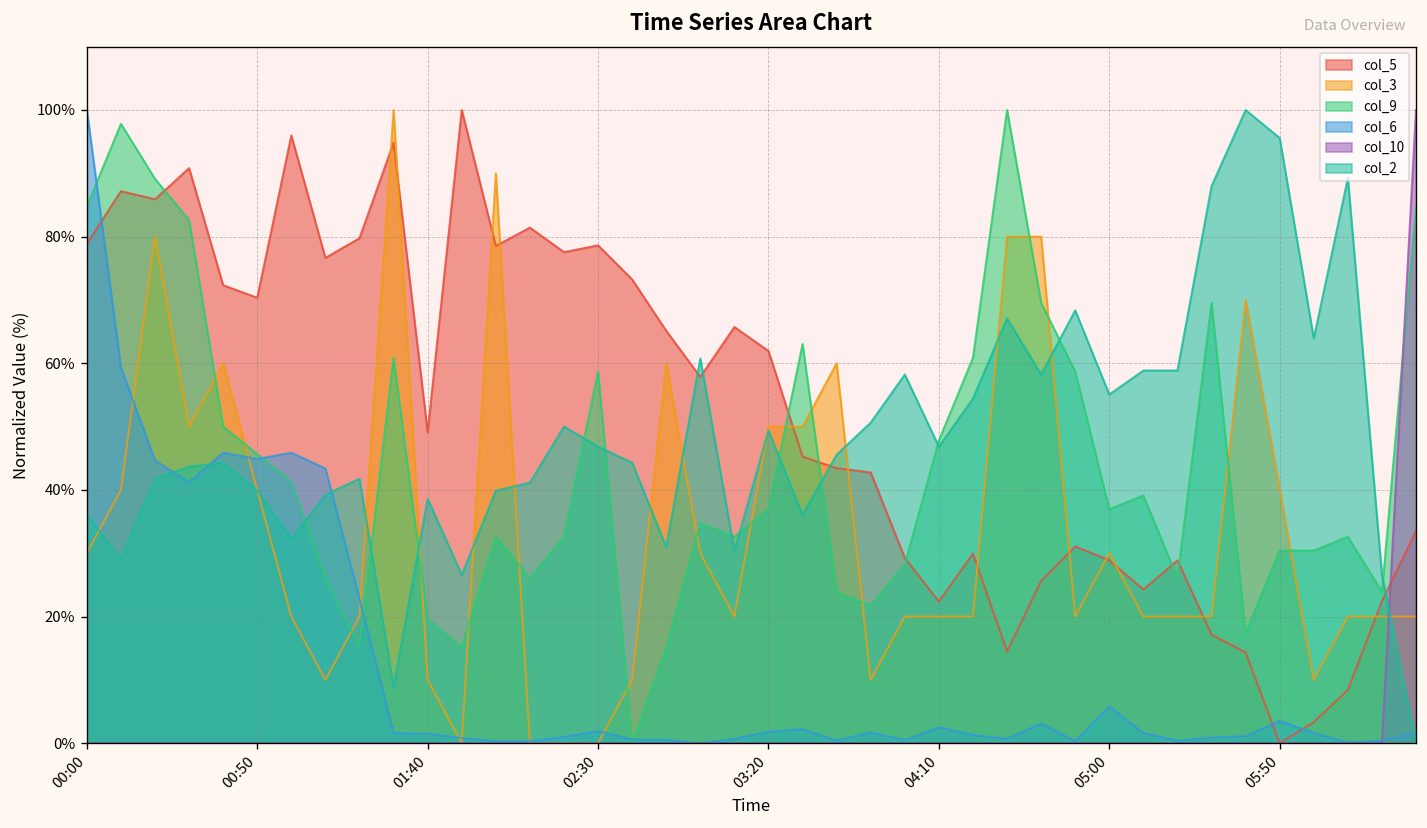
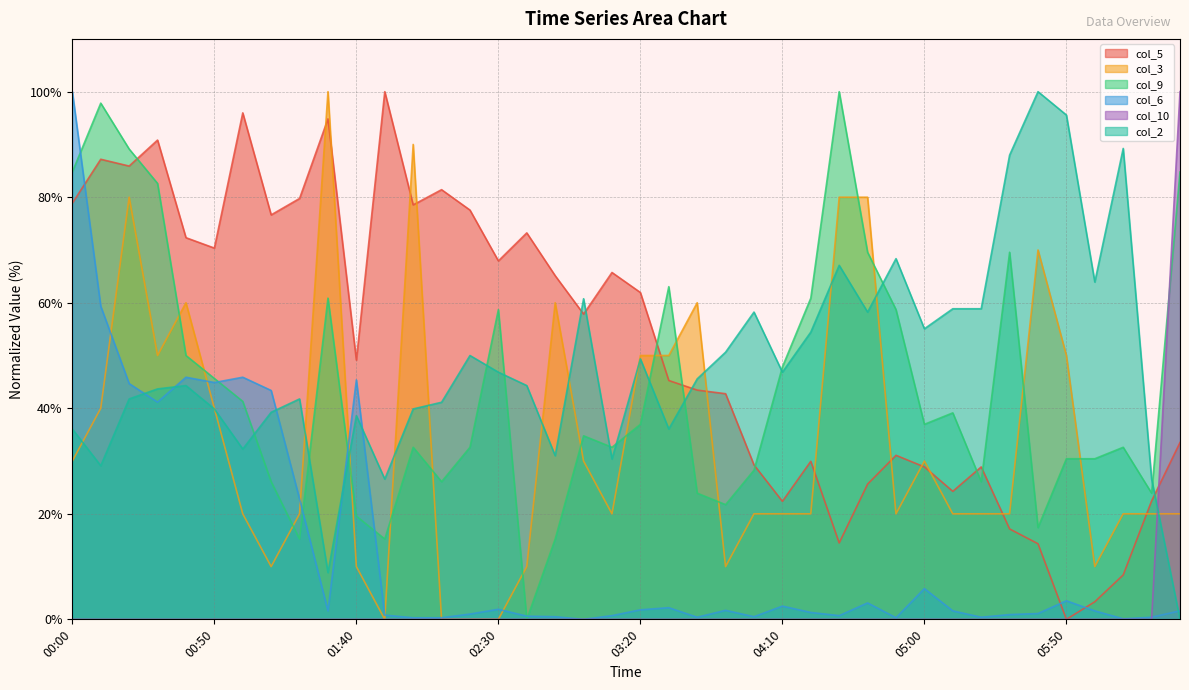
  {
    "col_5": {
      "00:00": "79%",
      "00:50": "70%",
      "01:40": "49%",
-     "02:30": "79%",
+     "02:30": "68%",
      "03:20": "62%",
      "04:10": "22%",
      "05:00": "29%"
    },
    "col_3": {
      "00:00": "30%",
      "01:40": "10%",
      "03:20": "50%",
      "04:10": "20%",
      "05:00": "30%",
-     "05:50": "40%"
+     "05:50": "50%"
    },
    "col_6": {
      "00:00": "100%",
      "00:50": "45%",
-     "01:40": "2%",
+     "01:40": "45%",
      "02:30": "2%",
      "03:20": "2%",
      "04:10": "3%",
      "05:00": "6%",
      "05:50": "4%"
    },
    "col_10": {
      "00:00": "0%",
      "00:50": "0%",
      "01:40": "0%",
      "03:20": "0%",
      "04:10": "0%",
      "05:00": "0%"
    }
  }
